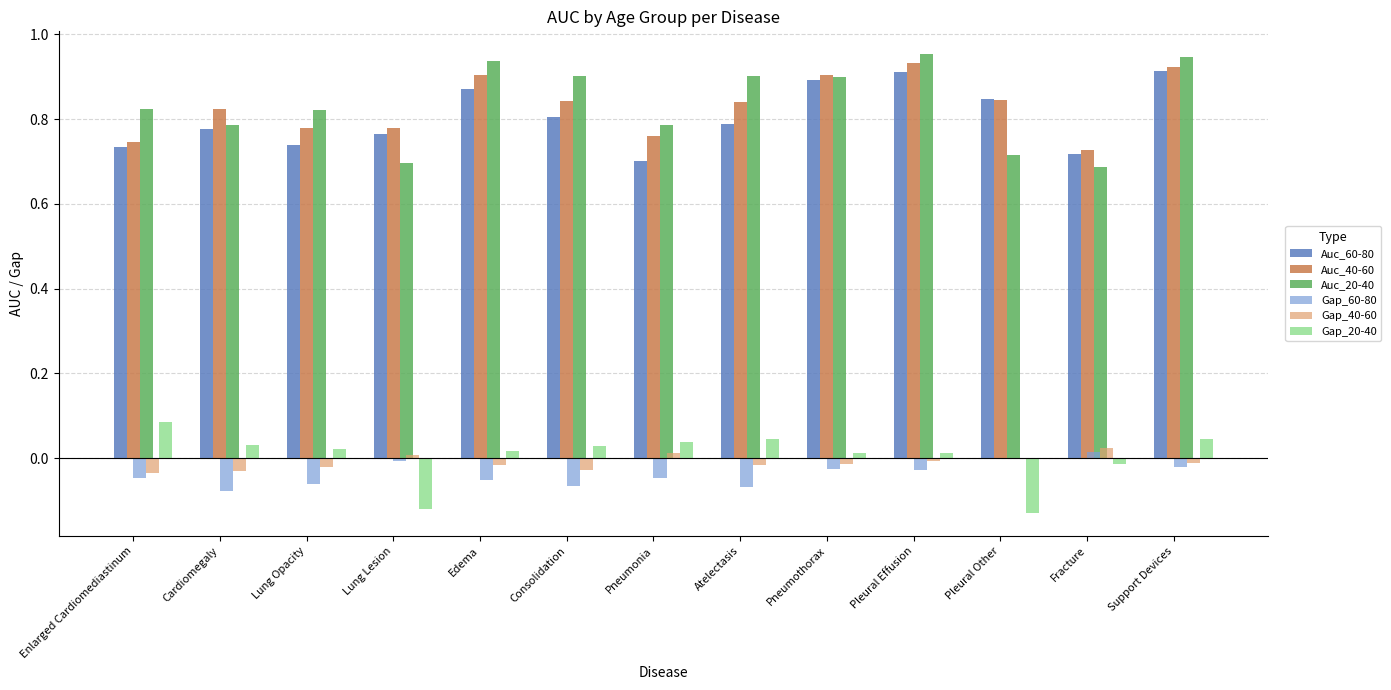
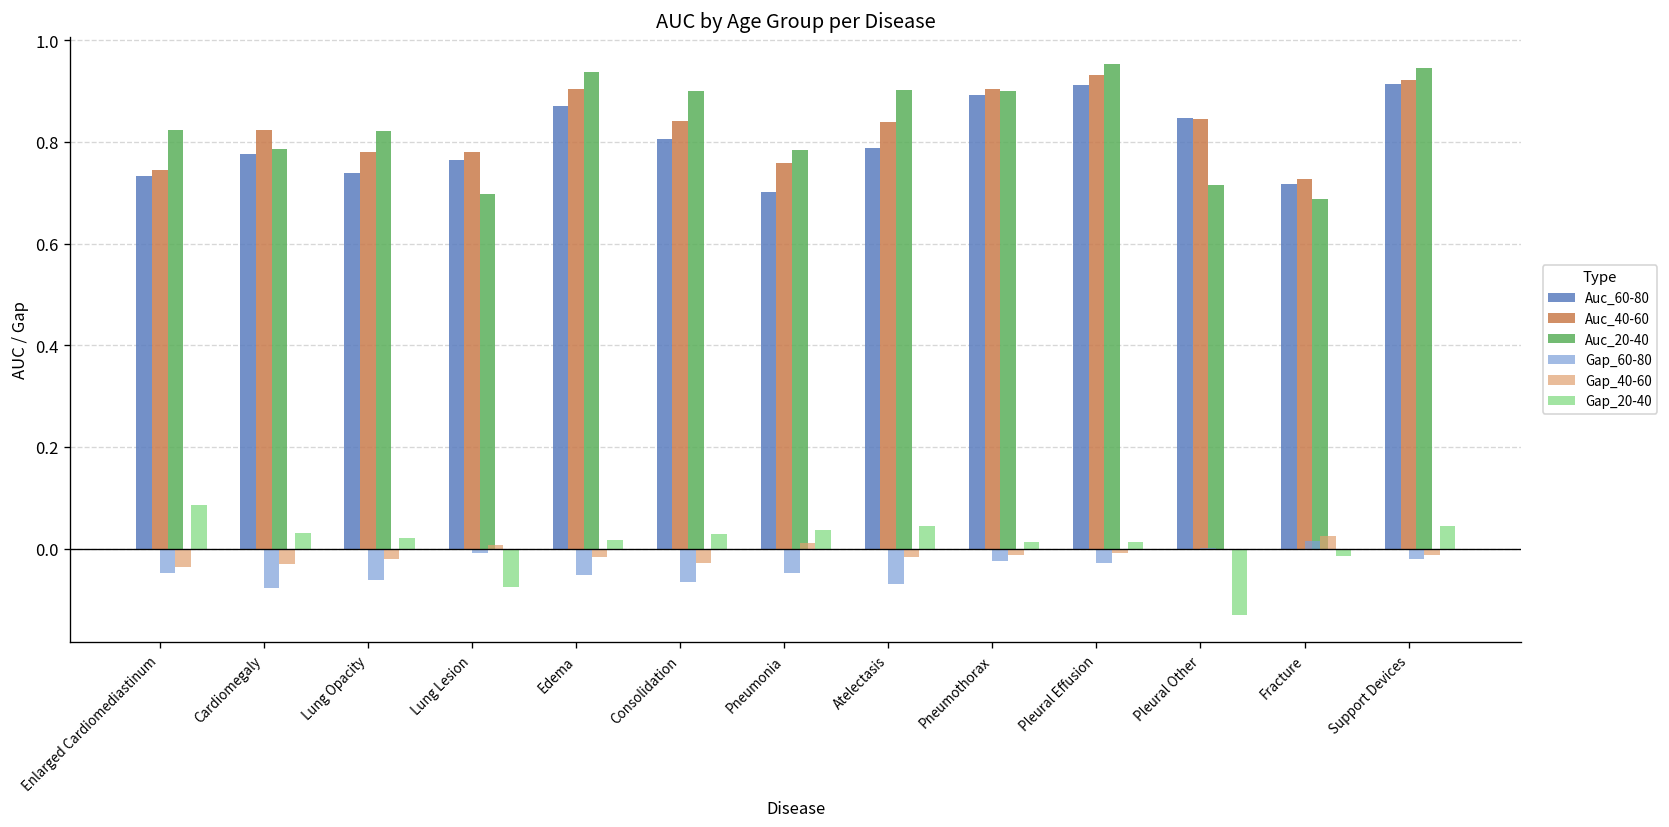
  {
    "Auc_20-40": {
      "Enlarged Cardiomediastinum": 0.82,
      "Cardiomegaly": 0.79,
      "Lung Opacity": 0.82,
      "Lung Lesion": 0.70,
      "Edema": 0.94,
      "Consolidation": 0.90,
      "Pneumonia": 0.79,
      "Atelectasis": 0.90,
      "Pneumothorax": 0.90,
      "Pleural Effusion": 0.95,
      "Pleural Other": 0.72,
      "Fracture": 0.69,
      "Support Devices": 0.95
    },
    "Gap_20-40": {
      "Enlarged Cardiomediastinum": 0.09,
      "Cardiomegaly": 0.03,
      "Lung Opacity": 0.02,
-     "Lung Lesion": -0.12,
+     "Lung Lesion": -0.08,
      "Edema": 0.02,
      "Consolidation": 0.03,
      "Pneumonia": 0.04,
      "Atelectasis": 0.04,
      "Pneumothorax": 0.01,
      "Pleural Effusion": 0.01,
      "Pleural Other": -0.13,
      "Fracture": -0.01,
      "Support Devices": 0.05
    }
  }
